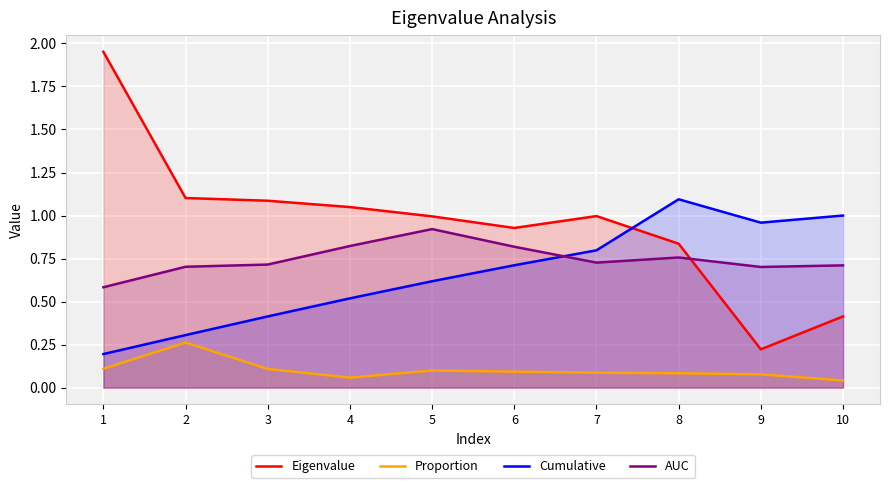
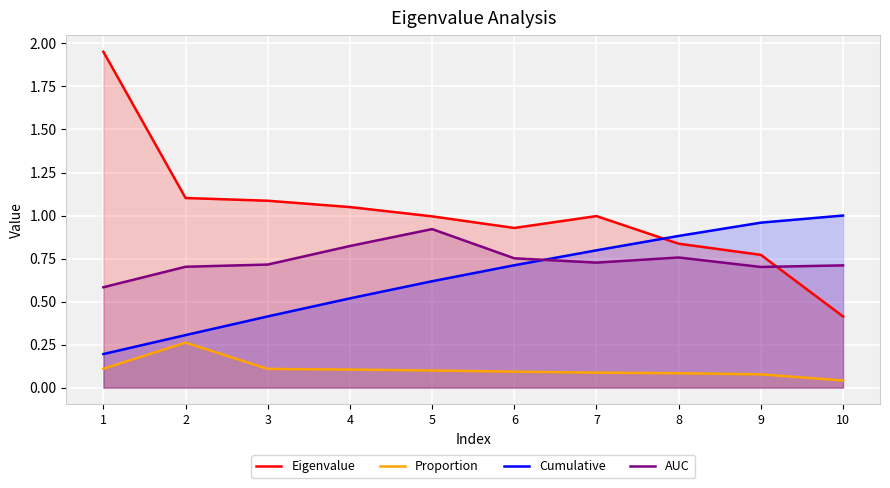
  {
    "Eigenvalue": {
      "1": 1.95,
      "2": 1.10,
      "3": 1.09,
      "4": 1.05,
      "5": 1.00,
      "6": 0.93,
      "7": 1.00,
      "8": 0.84,
-     "9": 0.22,
+     "9": 0.77,
      "10": 0.41
    },
    "Proportion": {
      "1": 0.11,
      "2": 0.26,
      "3": 0.11,
-     "4": 0.06,
+     "4": 0.10,
      "5": 0.10,
      "6": 0.09,
      "7": 0.09,
      "8": 0.08,
      "9": 0.08,
      "10": 0.04
    },
    "Cumulative": {
      "1": 0.20,
      "2": 0.31,
      "3": 0.41,
      "4": 0.52,
      "5": 0.62,
      "6": 0.71,
      "7": 0.80,
-     "8": 1.09,
+     "8": 0.88,
      "9": 0.96,
      "10": 1.00
    },
    "AUC": {
      "1": 0.58,
      "2": 0.70,
      "3": 0.72,
      "4": 0.82,
      "5": 0.92,
-     "6": 0.82,
+     "6": 0.75,
      "7": 0.73,
      "8": 0.76,
      "9": 0.70,
      "10": 0.71
    }
  }
